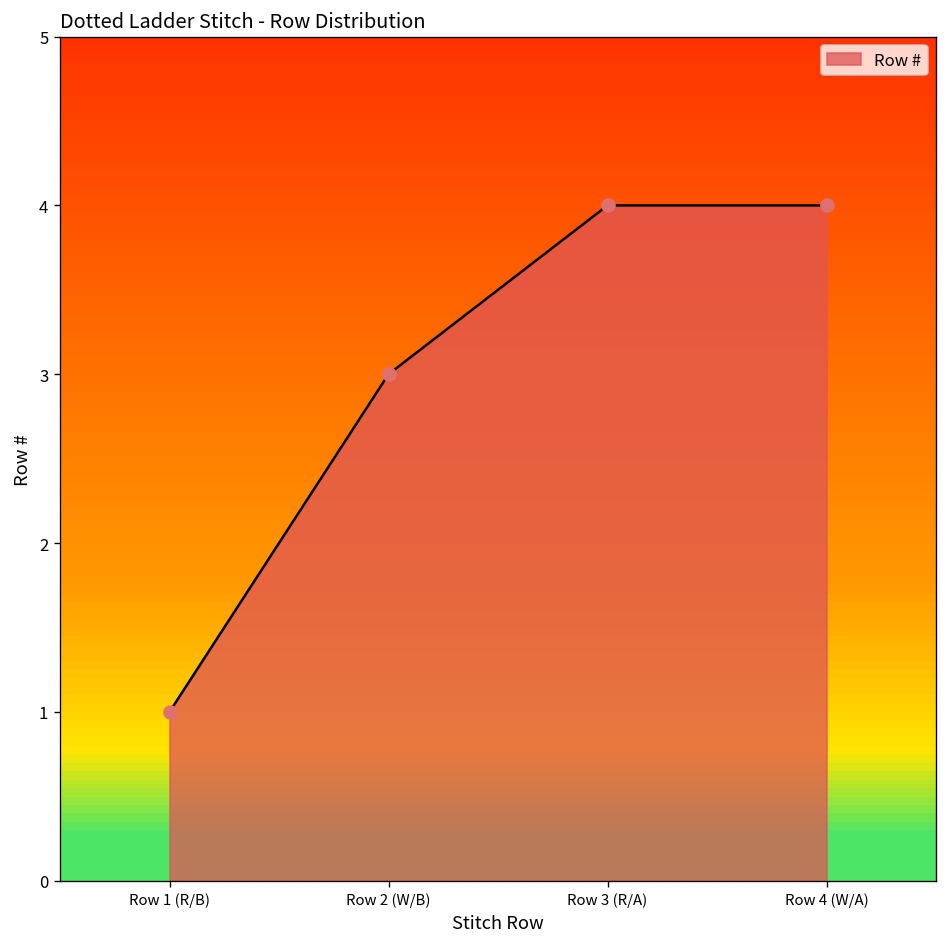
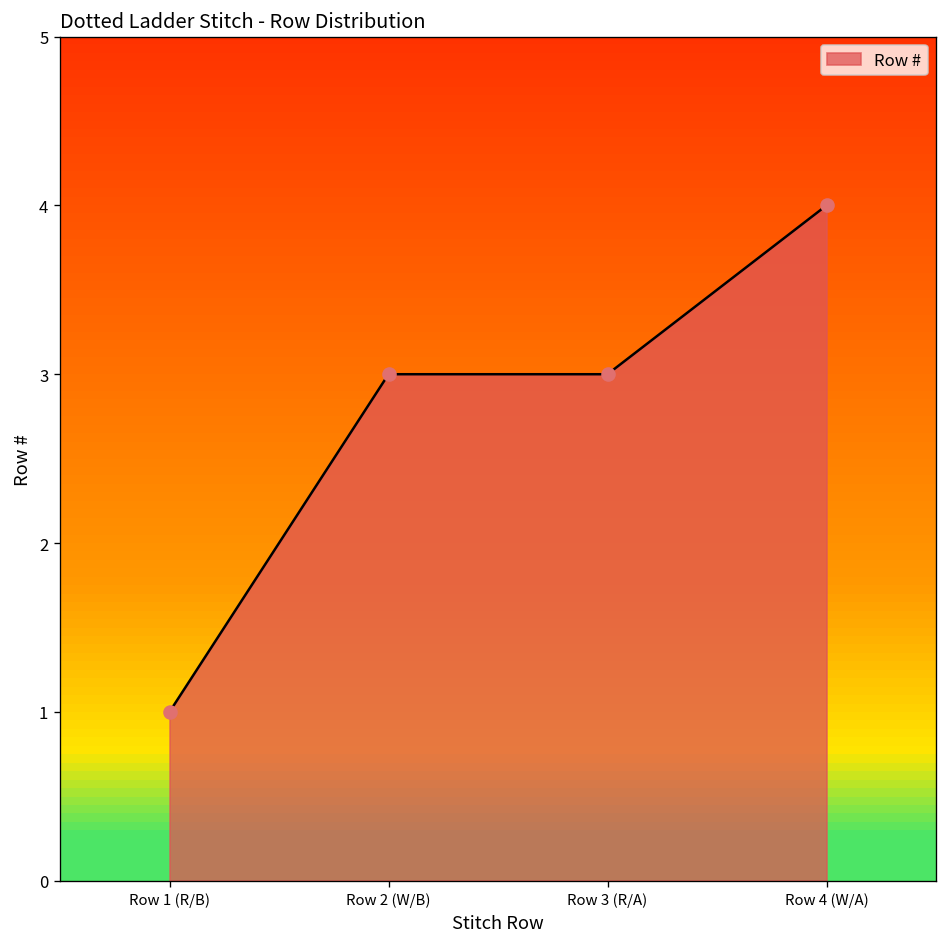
  {
    "Row 1 (R/B)": 1,
    "Row 2 (W/B)": 3,
-   "Row 3 (R/A)": 4,
+   "Row 3 (R/A)": 3,
    "Row 4 (W/A)": 4
  }
